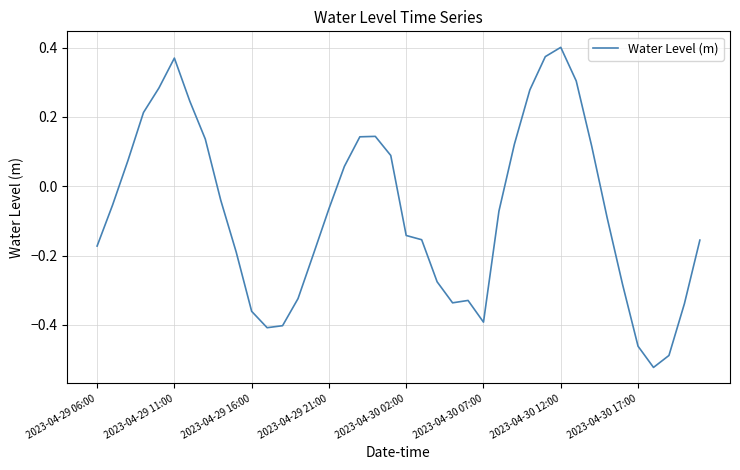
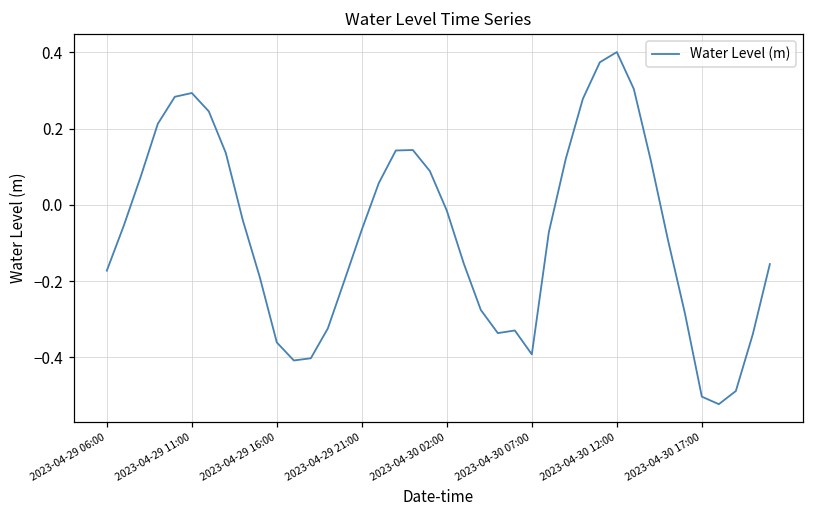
  {
    "2023-04-29 06:00": -0.17,
-   "2023-04-29 11:00": 0.37,
+   "2023-04-29 11:00": 0.29,
    "2023-04-29 16:00": -0.36,
    "2023-04-29 21:00": -0.06,
-   "2023-04-30 02:00": -0.14,
+   "2023-04-30 02:00": -0.02,
    "2023-04-30 07:00": -0.39,
    "2023-04-30 12:00": 0.40,
-   "2023-04-30 17:00": -0.46
+   "2023-04-30 17:00": -0.50
  }
